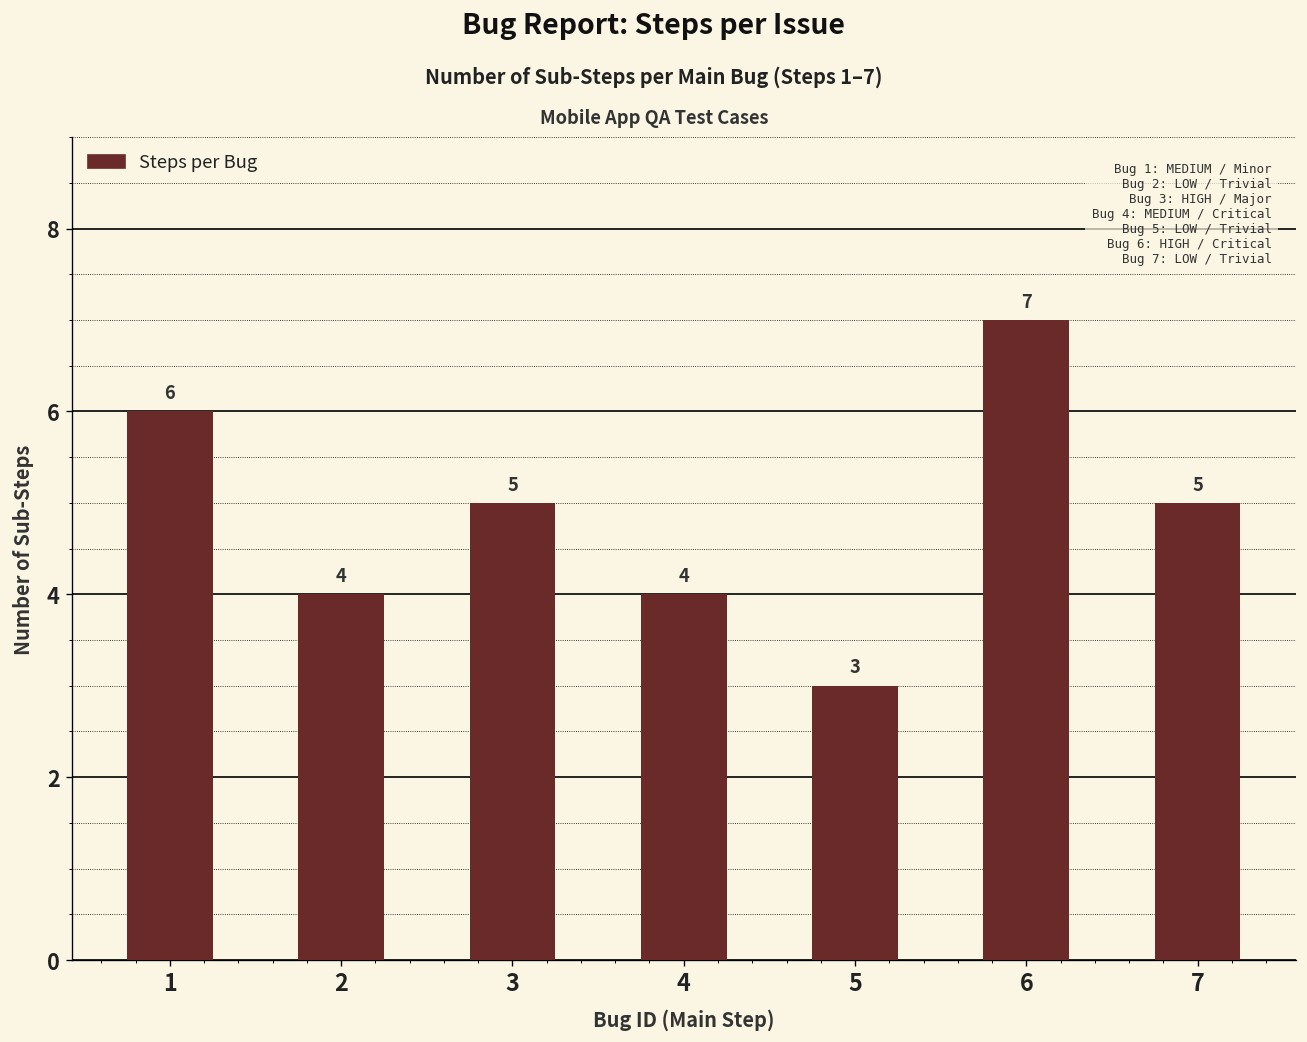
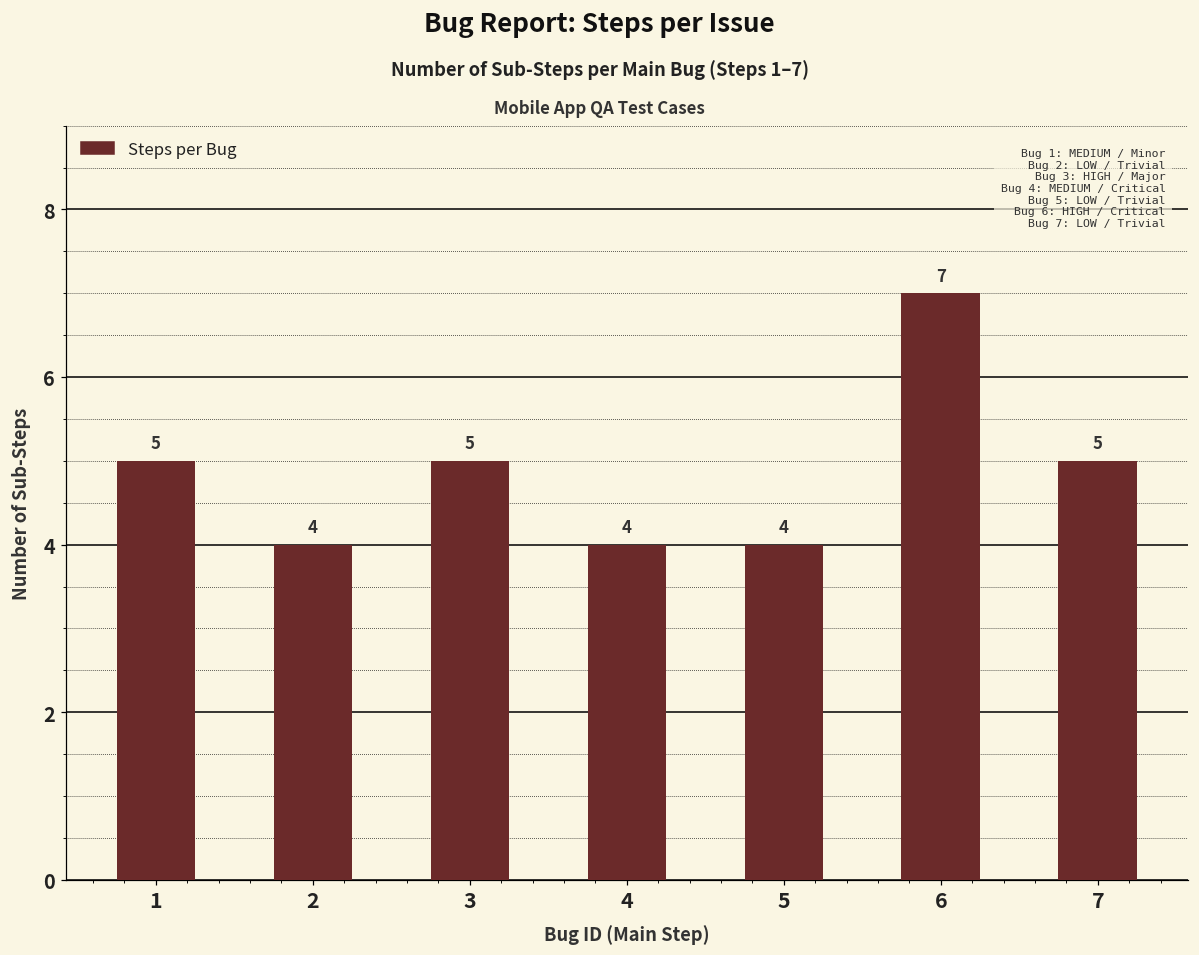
  {
-   "1": 6,
+   "1": 5,
    "2": 4,
    "3": 5,
    "4": 4,
-   "5": 3,
+   "5": 4,
    "6": 7,
    "7": 5
  }
